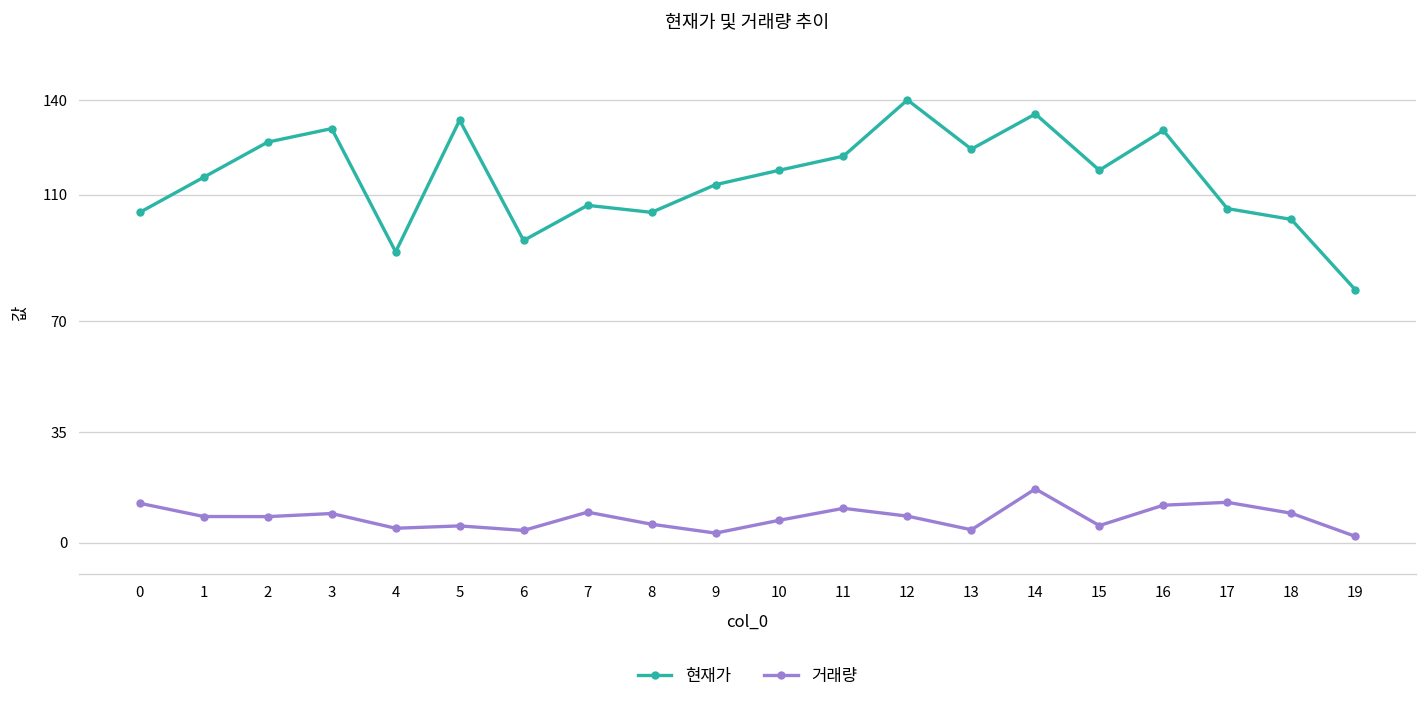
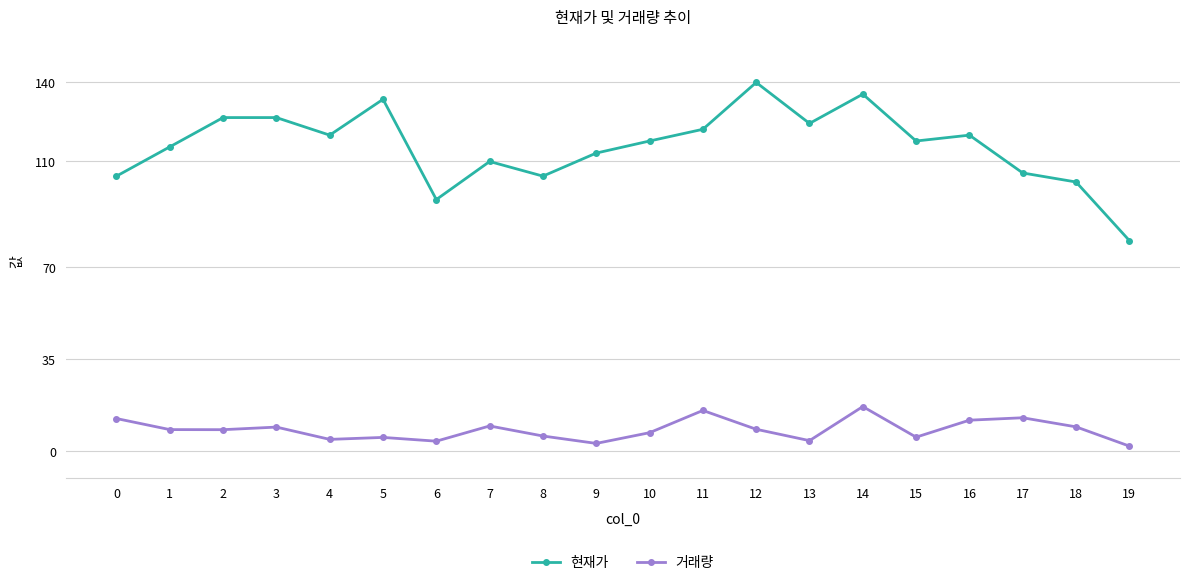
  {
    "현재가": {
      "0": 104,
      "1": 116,
      "2": 127,
-     "3": 131,
-     "4": 92,
+     "3": 127,
+     "4": 120,
      "5": 134,
      "6": 96,
-     "7": 107,
+     "7": 110,
      "8": 104,
      "9": 113,
      "10": 118,
      "11": 122,
      "12": 140,
      "13": 124,
      "14": 136,
      "15": 118,
-     "16": 130,
+     "16": 120,
      "17": 106,
      "18": 102,
      "19": 80
    },
    "거래량": {
      "0": 12,
      "1": 8,
      "2": 8,
      "3": 9,
      "4": 5,
      "5": 5,
      "6": 4,
      "7": 10,
      "8": 6,
      "9": 3,
      "10": 7,
-     "11": 11,
+     "11": 16,
      "12": 8,
      "13": 4,
      "14": 17,
      "15": 5,
      "16": 12,
      "17": 13,
      "18": 9,
      "19": 2
    }
  }
